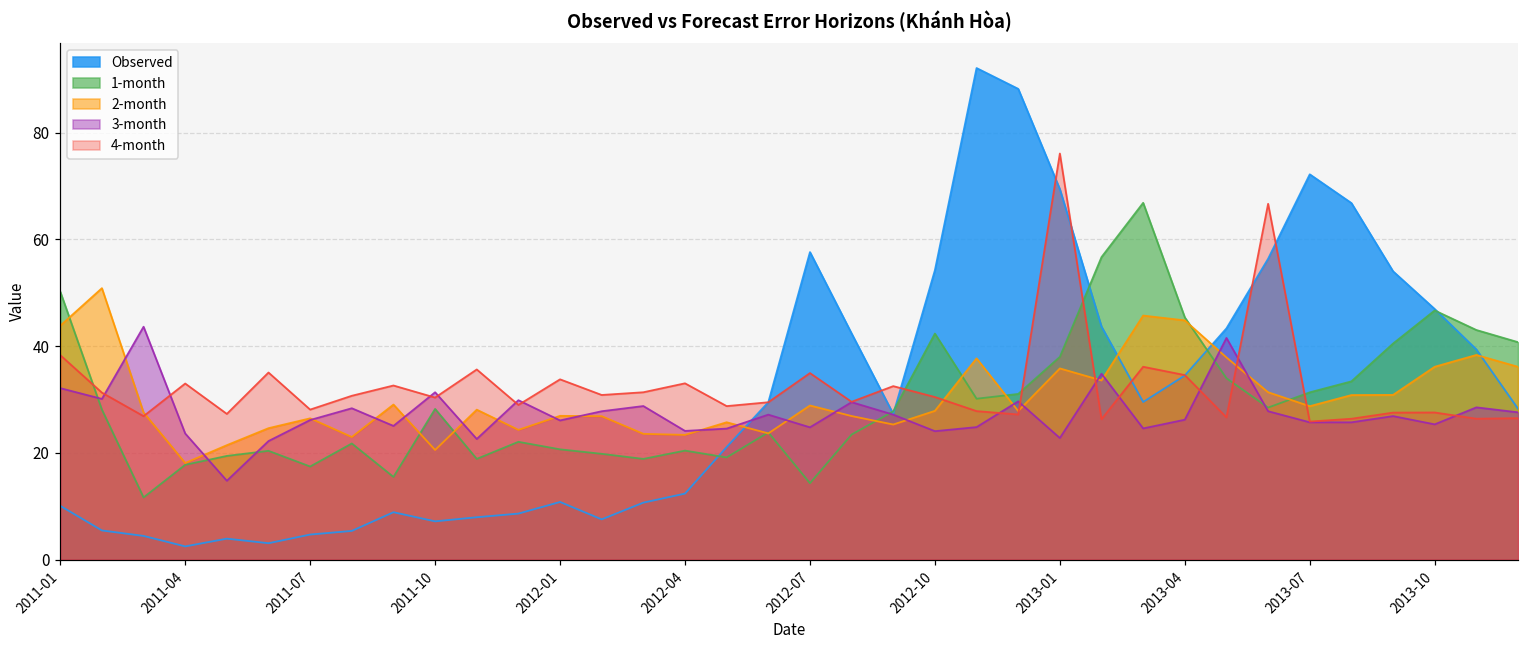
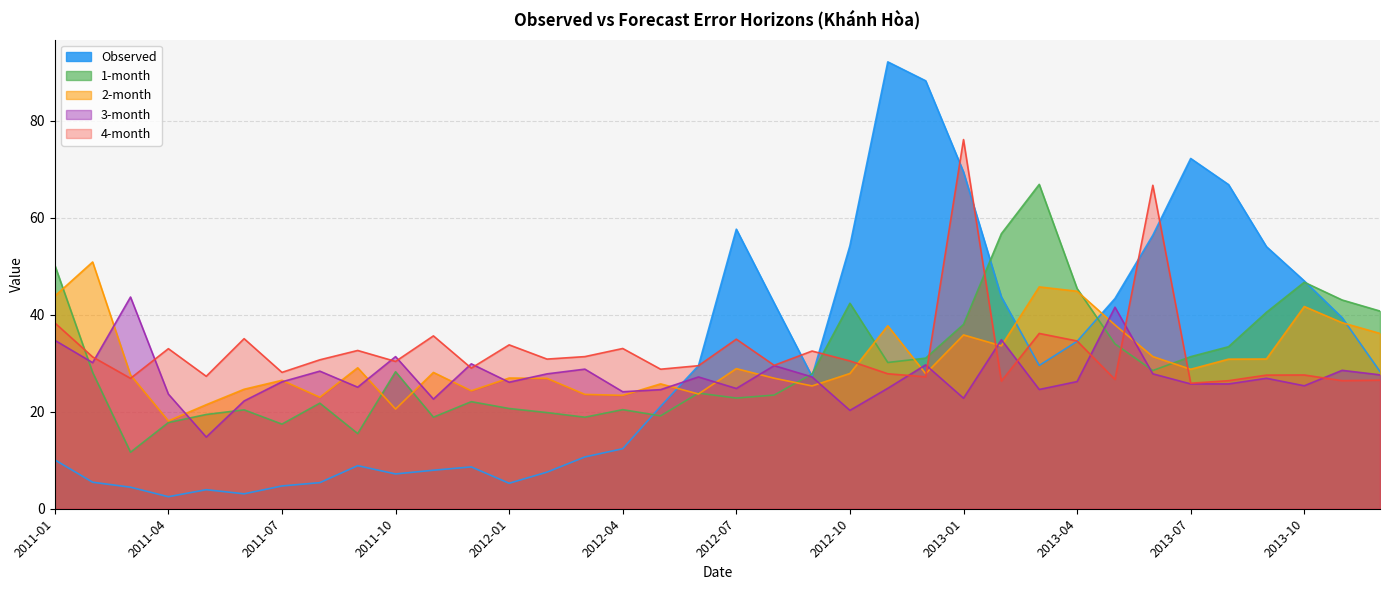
  {
    "Observed": {
      "2011-01": 10,
      "2011-04": 2,
      "2011-07": 5,
      "2011-10": 7,
-     "2012-01": 11,
+     "2012-01": 5,
      "2012-04": 12,
      "2012-07": 58,
      "2012-10": 54,
      "2013-01": 69,
      "2013-07": 72
    },
    "1-month": {
      "2011-01": 50,
      "2011-07": 17,
      "2011-10": 28,
      "2012-01": 21,
      "2012-04": 20,
-     "2012-07": 14,
+     "2012-07": 23,
      "2012-10": 42,
      "2013-01": 38,
      "2013-04": 45,
      "2013-07": 31
    },
    "2-month": {
      "2011-01": 44,
      "2011-10": 21,
      "2012-01": 27,
      "2012-04": 23,
      "2012-07": 29,
      "2012-10": 28,
      "2013-01": 36,
      "2013-04": 45,
      "2013-07": 29,
-     "2013-10": 36
+     "2013-10": 42
    },
    "3-month": {
-     "2011-01": 32,
+     "2011-01": 35,
      "2011-04": 24,
      "2011-10": 31,
      "2012-01": 26,
      "2012-04": 24,
      "2012-07": 25,
-     "2012-10": 24,
+     "2012-10": 20,
      "2013-01": 23,
      "2013-04": 26,
      "2013-10": 25
    },
    "4-month": {
      "2011-01": 38,
      "2011-04": 33,
      "2011-07": 28,
      "2011-10": 30,
      "2012-01": 34,
      "2012-04": 33,
      "2012-07": 35,
      "2012-10": 30,
      "2013-01": 76,
      "2013-10": 28
    }
  }
